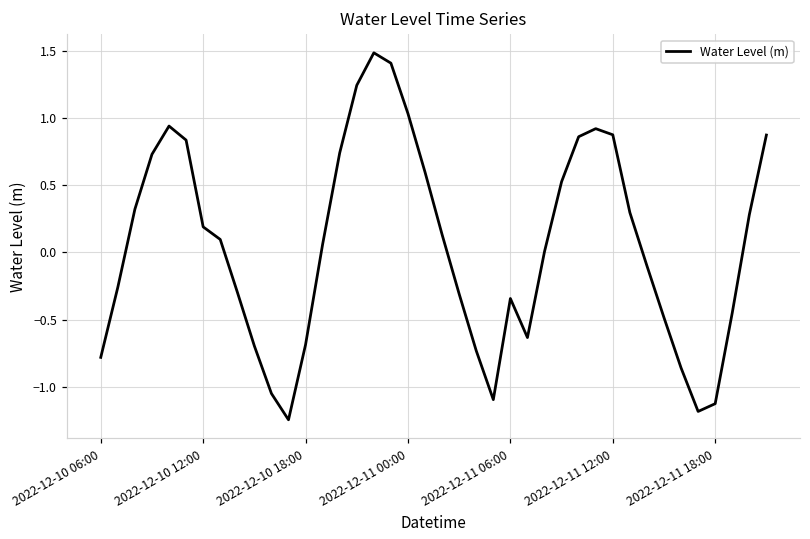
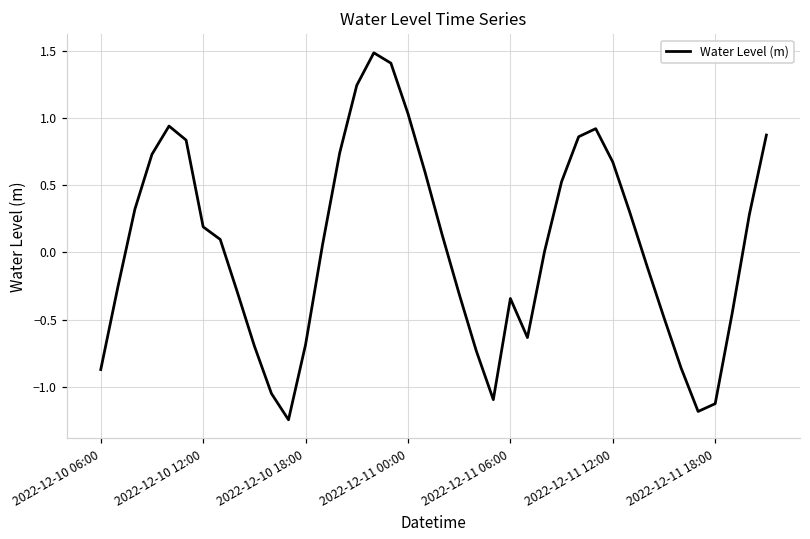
  {
-   "2022-12-10 06:00": -0.78,
+   "2022-12-10 06:00": -0.87,
    "2022-12-10 12:00": 0.19,
    "2022-12-10 18:00": -0.69,
    "2022-12-11 00:00": 1.03,
    "2022-12-11 06:00": -0.34,
-   "2022-12-11 12:00": 0.87,
+   "2022-12-11 12:00": 0.67,
    "2022-12-11 18:00": -1.13
  }
